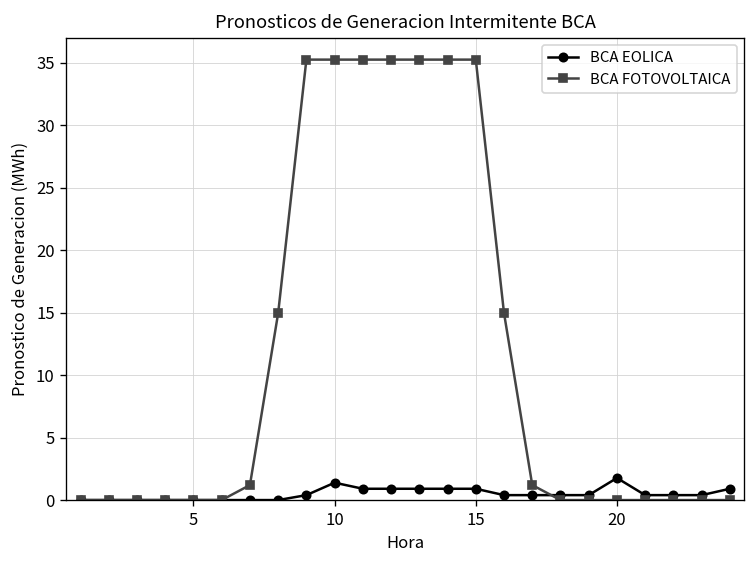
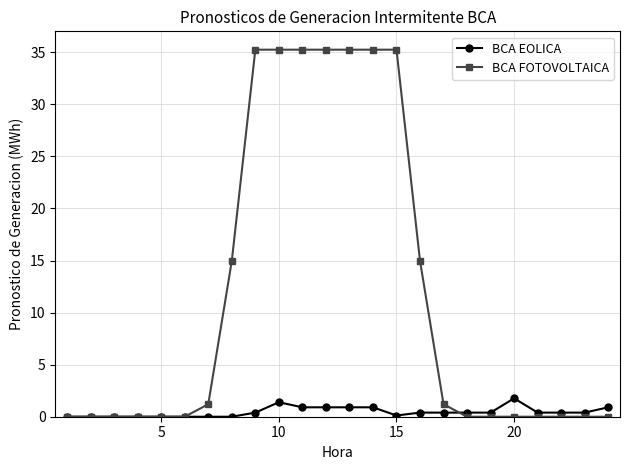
  {
    "BCA EOLICA": {
      "10": 1.4,
-     "15": 0.9,
+     "15": 0.1,
      "20": 1.8
    },
    "BCA FOTOVOLTAICA": {
      "10": 35.3,
      "15": 35.3,
      "20": 0.0
    }
  }
